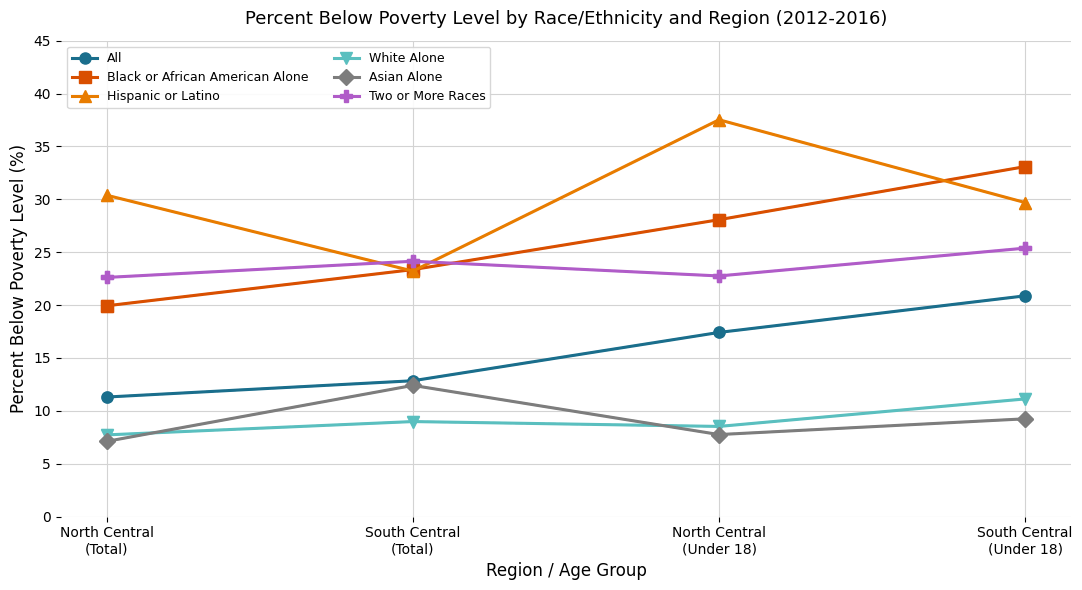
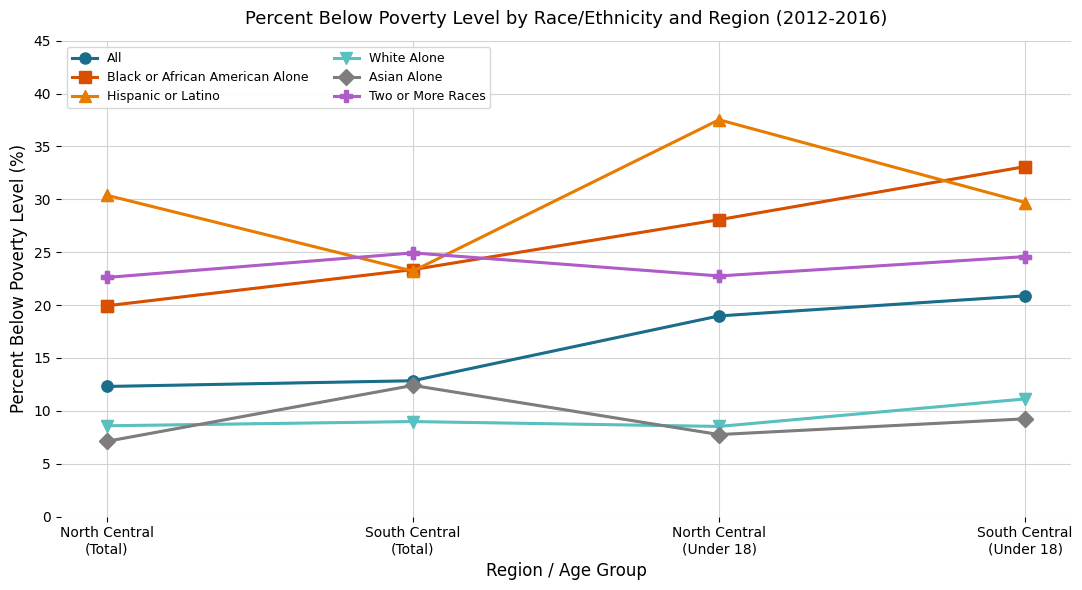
  {
    "All": {
-     "North Central (Total)": 11.3,
+     "North Central (Total)": 12.3,
      "South Central (Total)": 12.8,
-     "North Central (Under 18)": 17.4,
+     "North Central (Under 18)": 19.0,
      "South Central (Under 18)": 20.9
    },
    "White Alone": {
-     "North Central (Total)": 7.7,
+     "North Central (Total)": 8.6,
      "South Central (Total)": 9.0,
      "North Central (Under 18)": 8.5,
      "South Central (Under 18)": 11.1
    },
    "Asian Alone": {
      "North Central (Total)": 7.1,
      "South Central (Total)": 12.4,
      "North Central (Under 18)": 7.8,
      "South Central (Under 18)": 9.2
    },
    "Two or More Races": {
      "North Central (Total)": 22.6,
-     "South Central (Total)": 24.1,
+     "South Central (Total)": 24.9,
      "North Central (Under 18)": 22.8,
-     "South Central (Under 18)": 25.4
+     "South Central (Under 18)": 24.6
    }
  }
